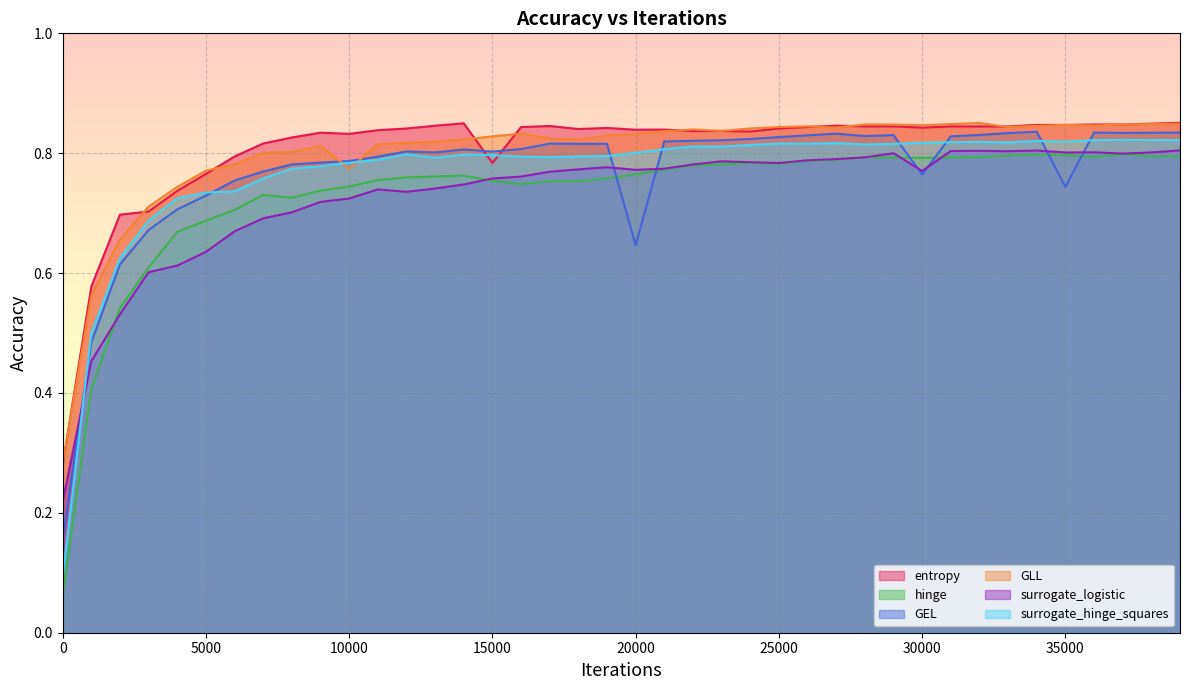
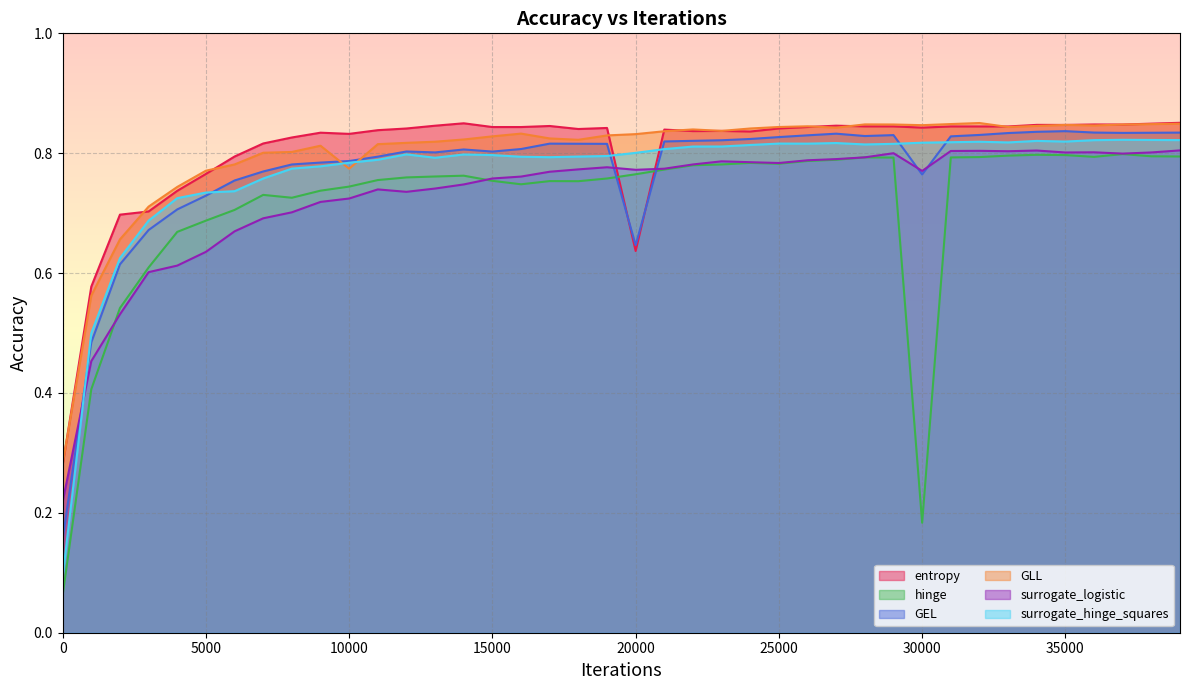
  {
    "entropy": {
      "5000": 0.77,
      "10000": 0.83,
-     "15000": 0.78,
-     "20000": 0.84
+     "15000": 0.84,
+     "20000": 0.64
    },
    "hinge": {
      "0": 0.06,
      "5000": 0.69,
      "10000": 0.74,
      "20000": 0.76,
-     "30000": 0.79,
+     "30000": 0.18,
      "35000": 0.80
    },
    "GEL": {
      "0": 0.16,
      "5000": 0.73,
      "15000": 0.80,
      "20000": 0.65,
      "25000": 0.83,
      "30000": 0.76,
-     "35000": 0.74
+     "35000": 0.84
    },
    "GLL": {
      "5000": 0.77,
      "10000": 0.77,
      "15000": 0.83,
      "20000": 0.83
    },
    "surrogate_logistic": {
      "0": 0.22,
      "5000": 0.64,
      "10000": 0.72,
      "20000": 0.77,
      "30000": 0.77,
      "35000": 0.80
    },
    "surrogate_hinge_squares": {
      "0": 0.09,
      "5000": 0.73,
      "15000": 0.80,
      "20000": 0.80,
      "25000": 0.82,
      "30000": 0.82,
      "35000": 0.82
    }
  }
